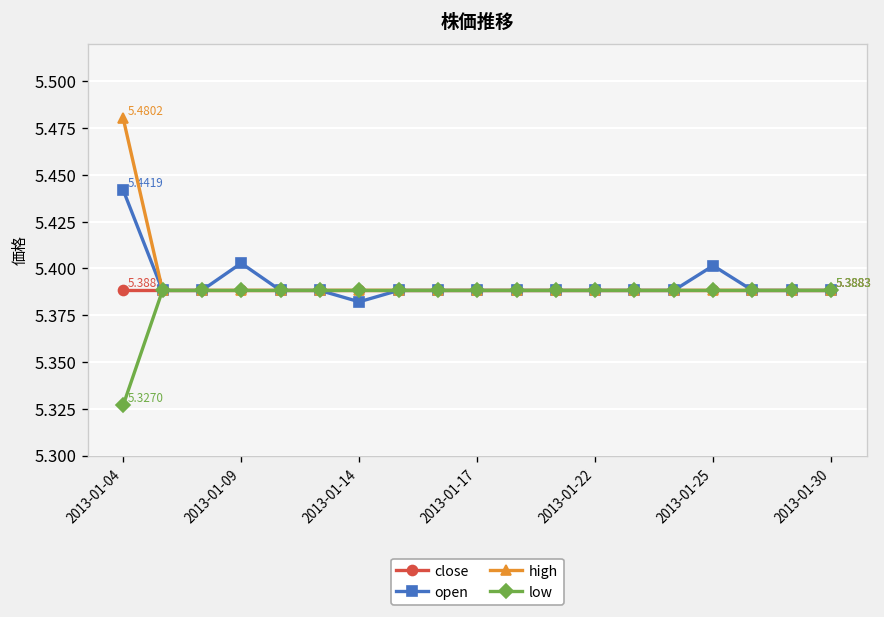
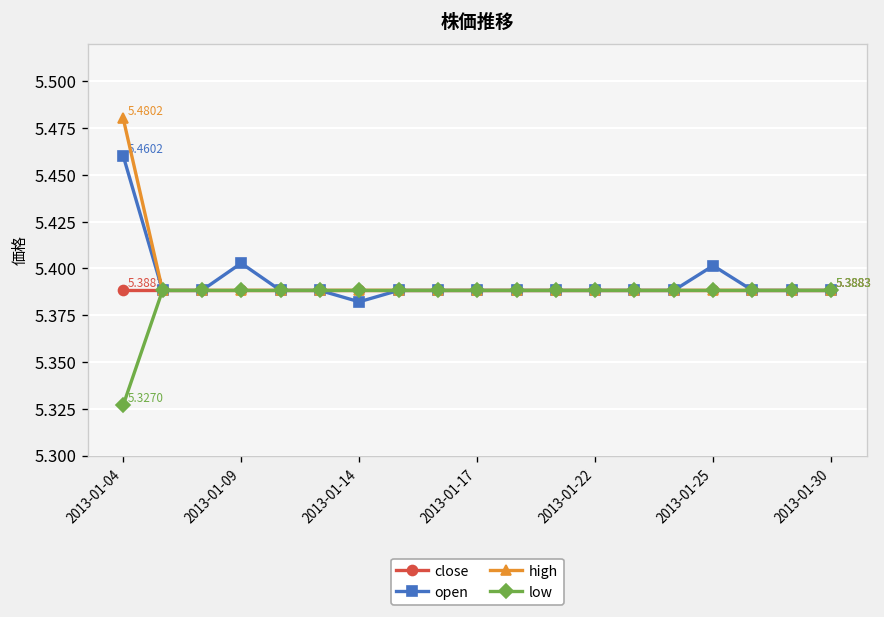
  {
    "open": {
-     "2013-01-04": 5.4419
+     "2013-01-04": 5.4602
    },
    "high": {
      "2013-01-04": 5.4802
    },
    "low": {
      "2013-01-04": 5.3270
    }
  }
